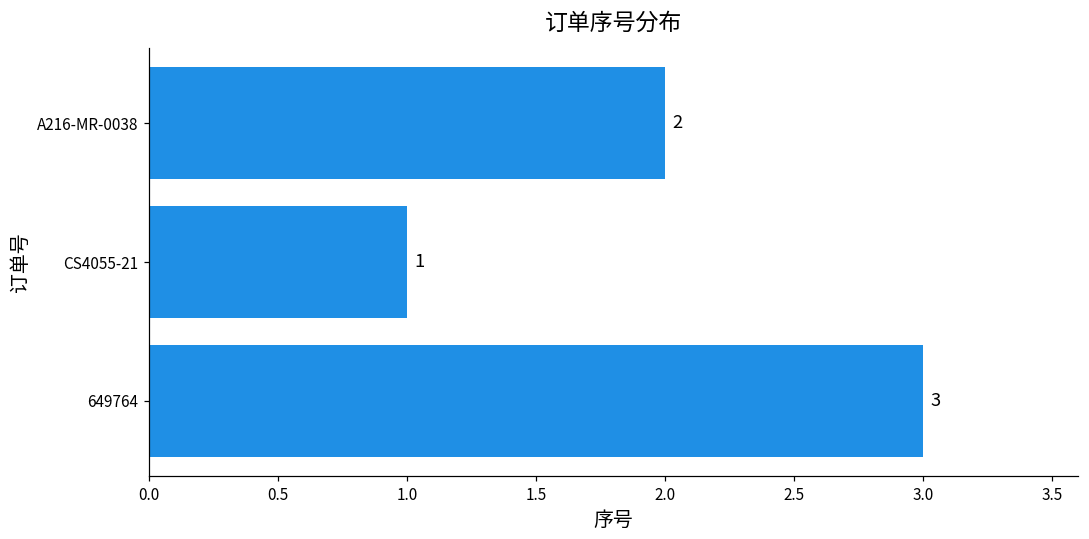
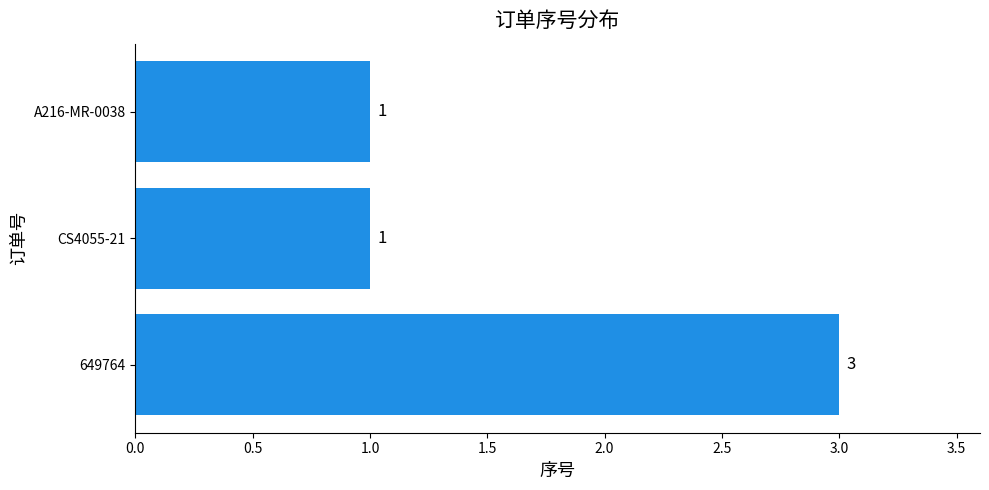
  {
-   "A216-MR-0038": 2,
+   "A216-MR-0038": 1,
    "CS4055-21": 1,
    "649764": 3
  }
